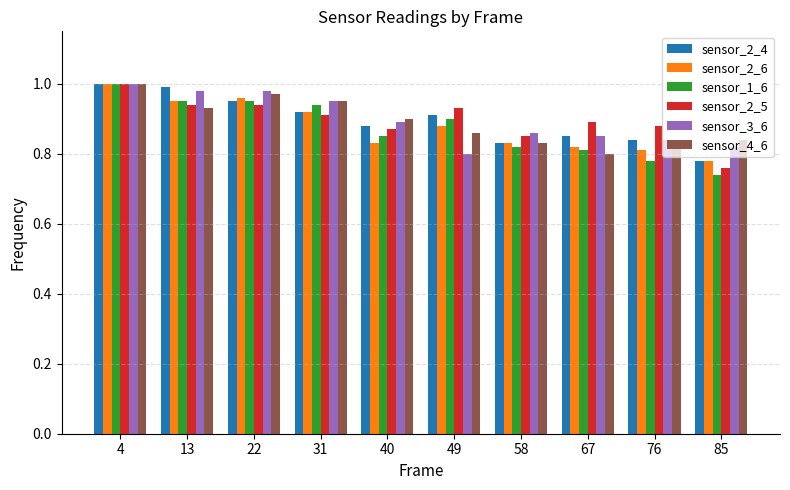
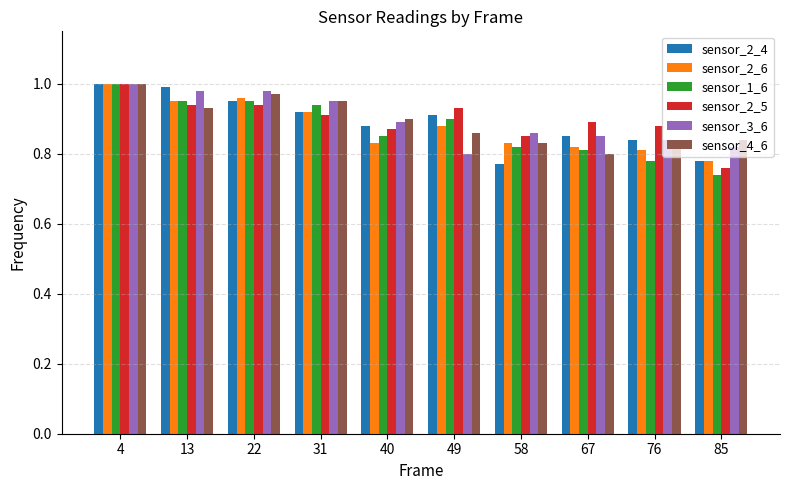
  {
    "sensor_2_4": {
      "4": 1.00,
      "13": 0.99,
      "22": 0.95,
      "31": 0.92,
      "40": 0.88,
      "49": 0.91,
-     "58": 0.83,
+     "58": 0.77,
      "67": 0.85,
      "76": 0.84,
      "85": 0.78
    },
    "sensor_2_6": {
      "4": 1.00,
      "13": 0.95,
      "22": 0.96,
      "31": 0.92,
      "40": 0.83,
      "49": 0.88,
      "58": 0.83,
      "67": 0.82,
      "76": 0.81,
      "85": 0.78
    },
    "sensor_1_6": {
      "4": 1.00,
      "13": 0.95,
      "22": 0.95,
      "31": 0.94,
      "40": 0.85,
      "49": 0.90,
      "58": 0.82,
      "67": 0.81,
      "76": 0.78,
      "85": 0.74
    },
    "sensor_2_5": {
      "4": 1.00,
      "13": 0.94,
      "22": 0.94,
      "31": 0.91,
      "40": 0.87,
      "49": 0.93,
      "58": 0.85,
      "67": 0.89,
      "76": 0.88,
      "85": 0.76
    },
    "sensor_3_6": {
      "4": 1.00,
      "13": 0.98,
      "22": 0.98,
      "31": 0.95,
      "40": 0.89,
      "49": 0.80,
      "58": 0.86,
      "67": 0.85
    },
    "sensor_4_6": {
      "4": 1.00,
      "13": 0.93,
      "22": 0.97,
      "31": 0.95,
      "40": 0.90,
      "49": 0.86,
      "58": 0.83,
      "67": 0.80
    }
  }
